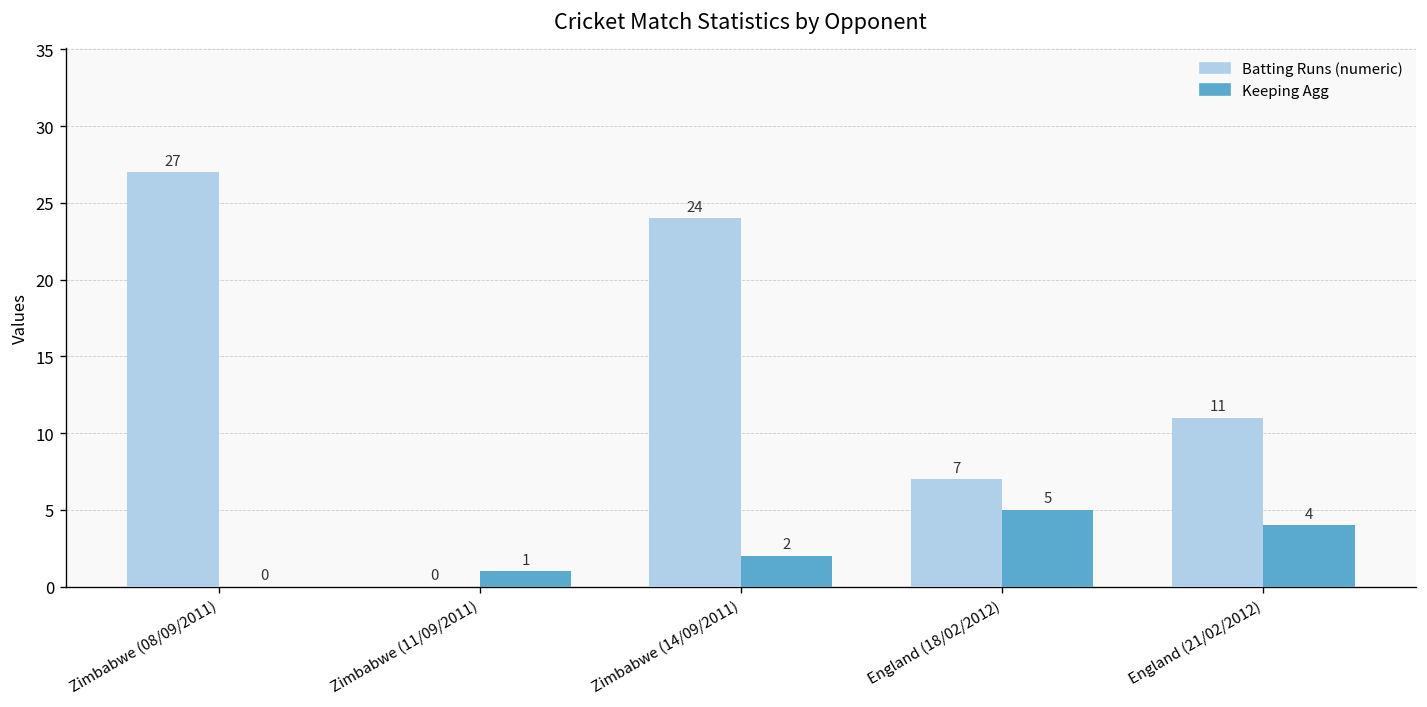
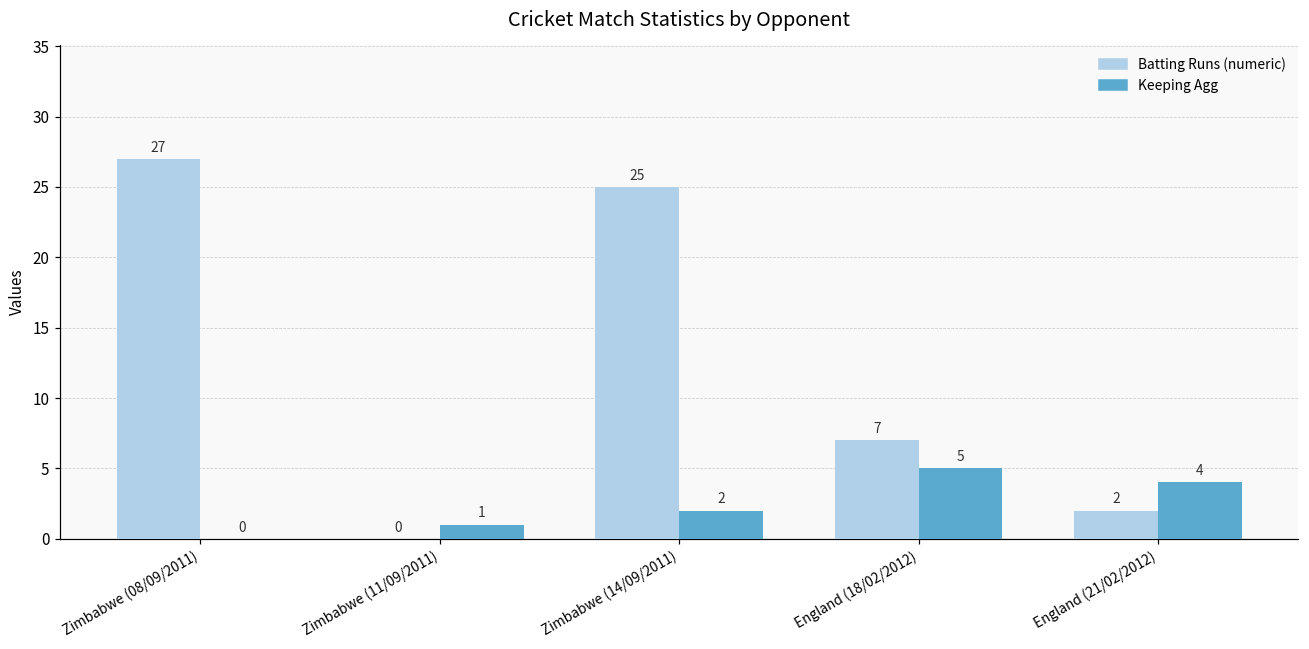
  {
    "Batting Runs (numeric)": {
      "Zimbabwe (08/09/2011)": 27,
      "Zimbabwe (11/09/2011)": 0,
-     "Zimbabwe (14/09/2011)": 24,
+     "Zimbabwe (14/09/2011)": 25,
      "England (18/02/2012)": 7,
-     "England (21/02/2012)": 11
+     "England (21/02/2012)": 2
    },
    "Keeping Agg": {
      "Zimbabwe (08/09/2011)": 0,
      "Zimbabwe (11/09/2011)": 1,
      "Zimbabwe (14/09/2011)": 2,
      "England (18/02/2012)": 5,
      "England (21/02/2012)": 4
    }
  }
